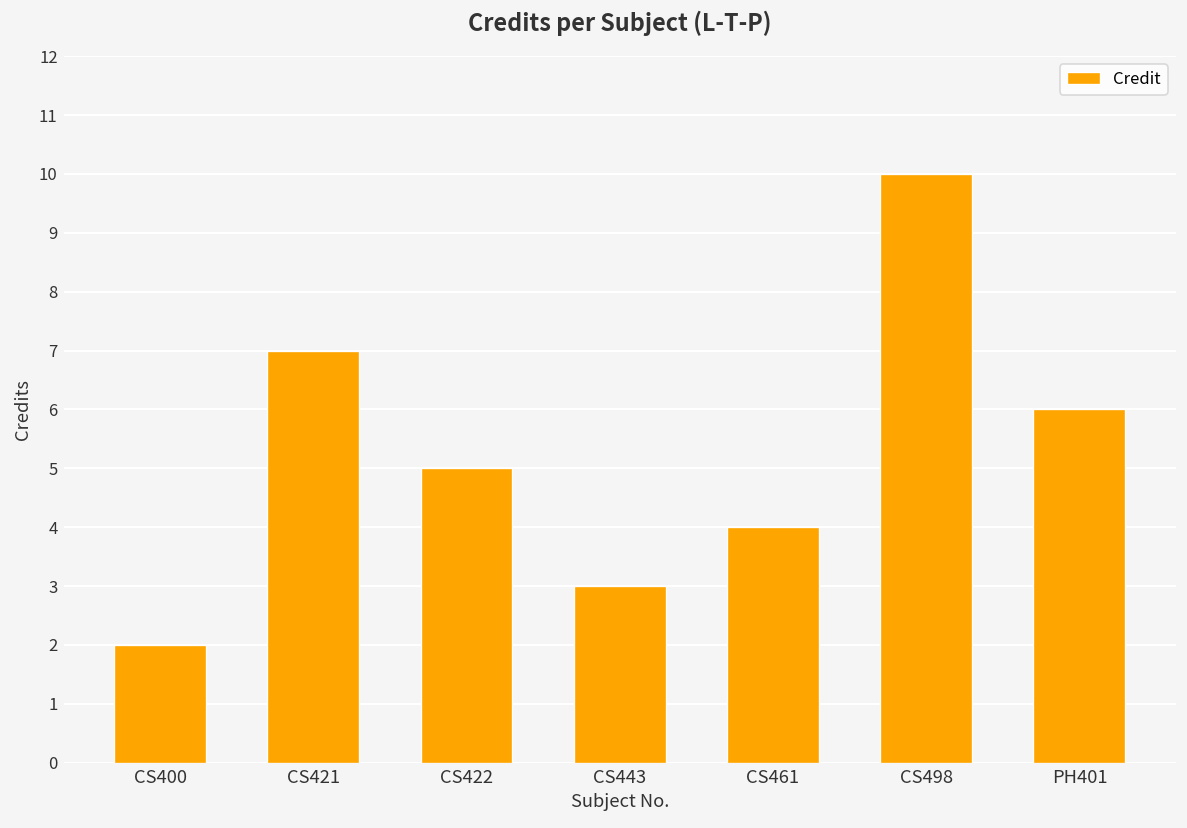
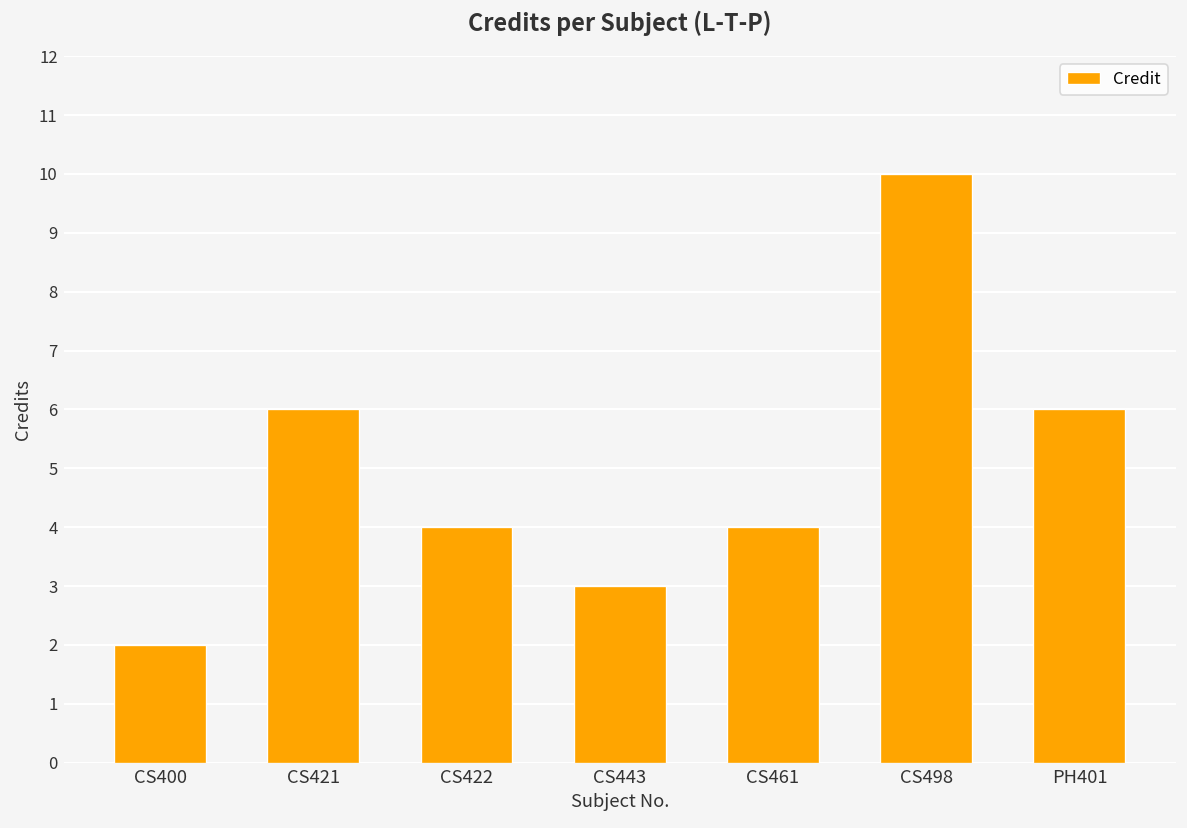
  {
    "CS400": 2,
-   "CS421": 7,
-   "CS422": 5,
+   "CS421": 6,
+   "CS422": 4,
    "CS443": 3,
    "CS461": 4,
    "CS498": 10,
    "PH401": 6
  }
